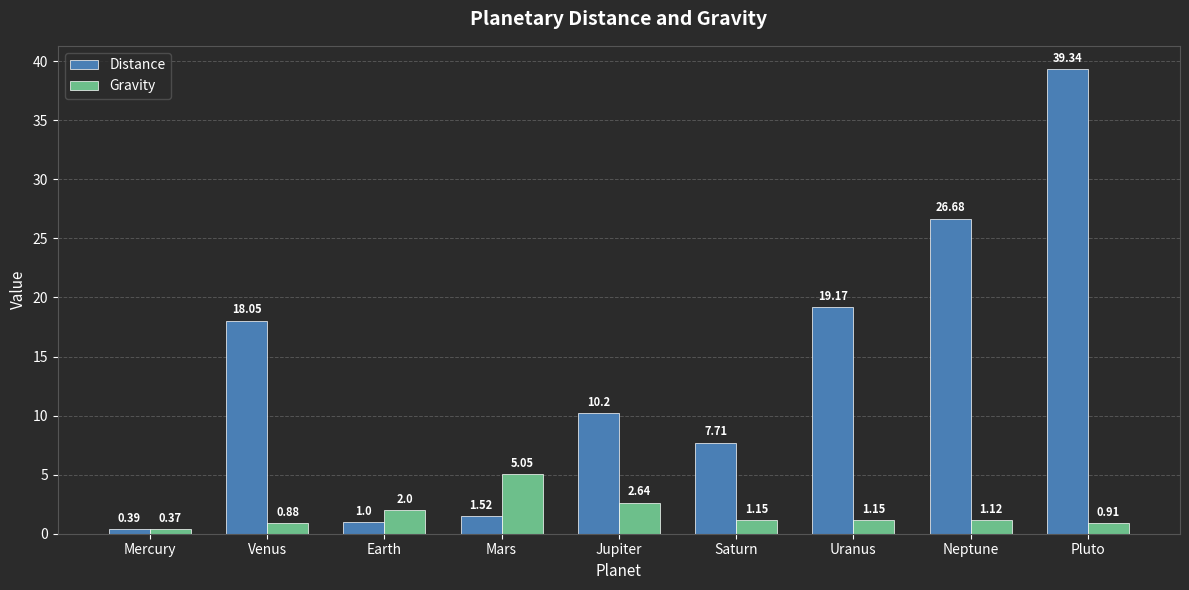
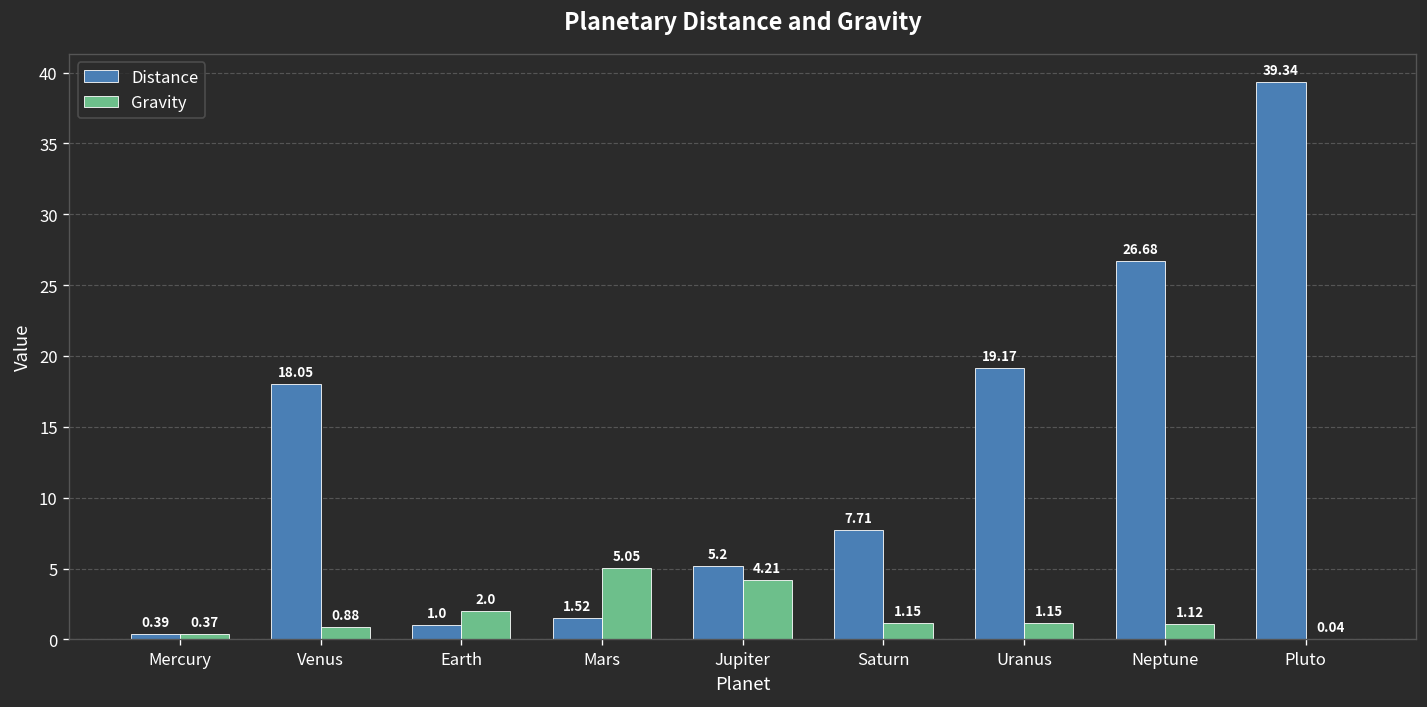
  {
    "Distance": {
      "Mercury": 0.39,
      "Venus": 18.05,
      "Earth": 1.0,
      "Mars": 1.52,
-     "Jupiter": 10.2,
+     "Jupiter": 5.2,
      "Saturn": 7.71,
      "Uranus": 19.17,
      "Neptune": 26.68,
      "Pluto": 39.34
    },
    "Gravity": {
      "Mercury": 0.37,
      "Venus": 0.88,
      "Earth": 2.0,
      "Mars": 5.05,
-     "Jupiter": 2.64,
+     "Jupiter": 4.21,
      "Saturn": 1.15,
      "Uranus": 1.15,
      "Neptune": 1.12,
-     "Pluto": 0.91
+     "Pluto": 0.04
    }
  }
